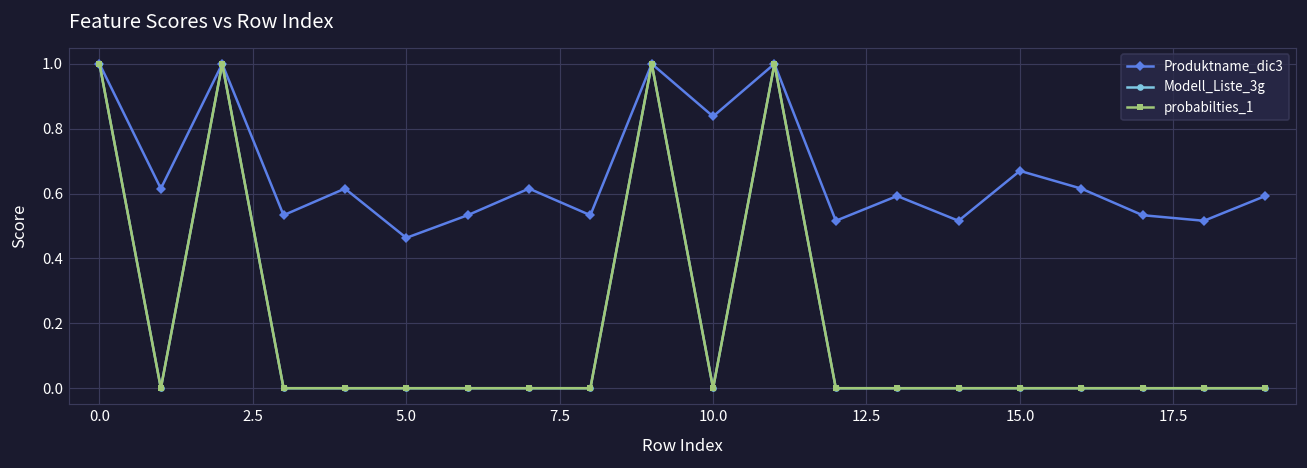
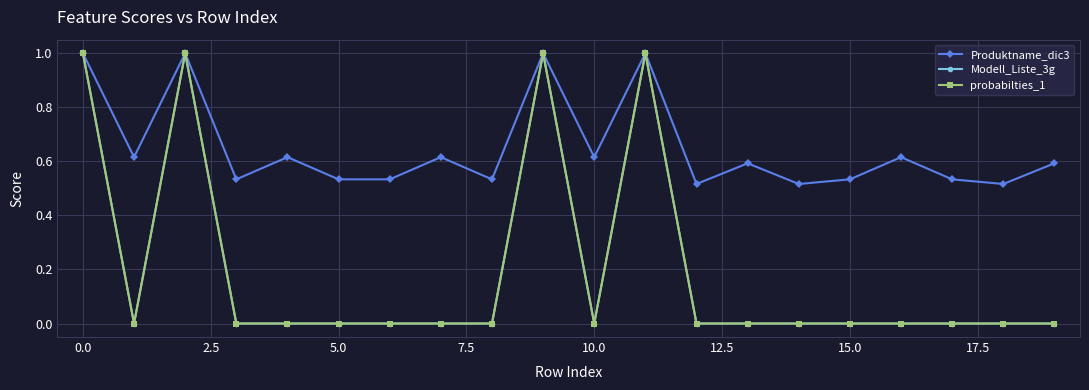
  {
    "Produktname_dic3": {
-     "5.0": 0.46,
-     "10.0": 0.84,
-     "15.0": 0.67
+     "5.0": 0.53,
+     "10.0": 0.62,
+     "15.0": 0.53
    },
    "probabilties_1": {
      "5.0": 0.00,
      "10.0": 0.00,
      "15.0": 0.00
    }
  }
